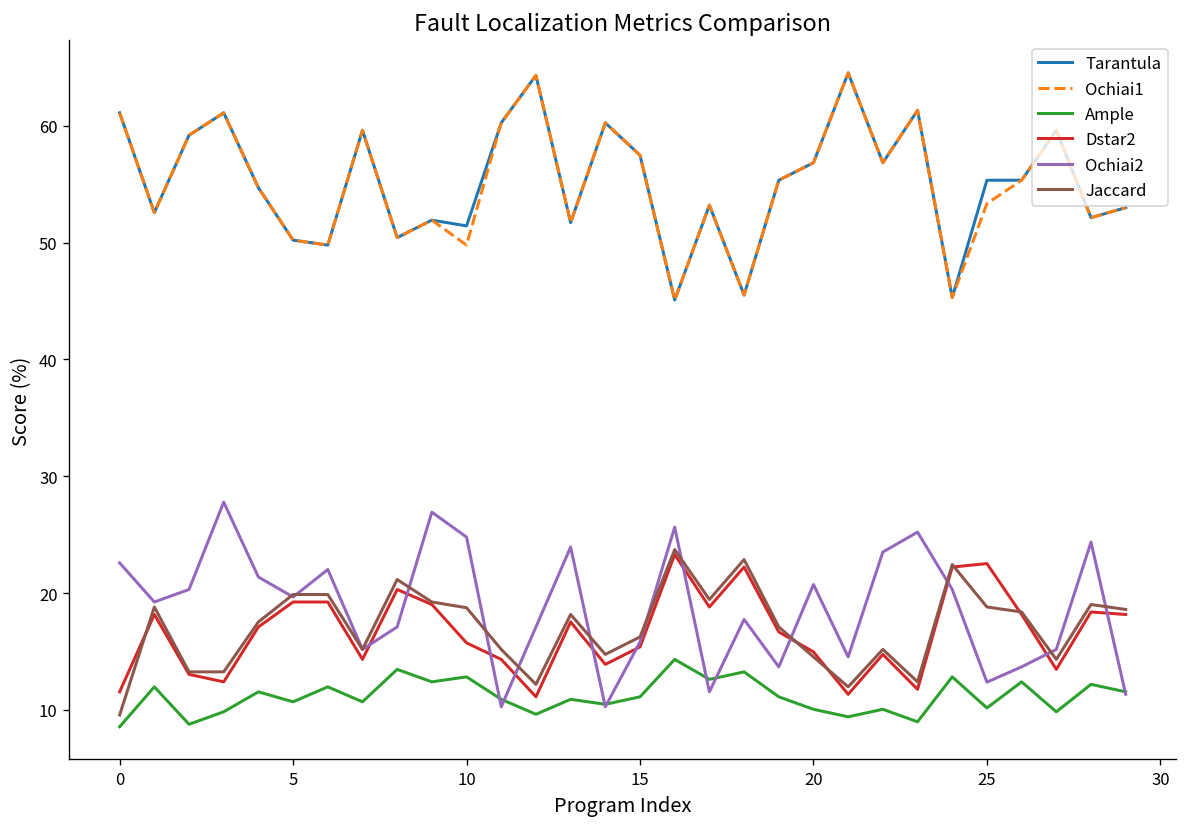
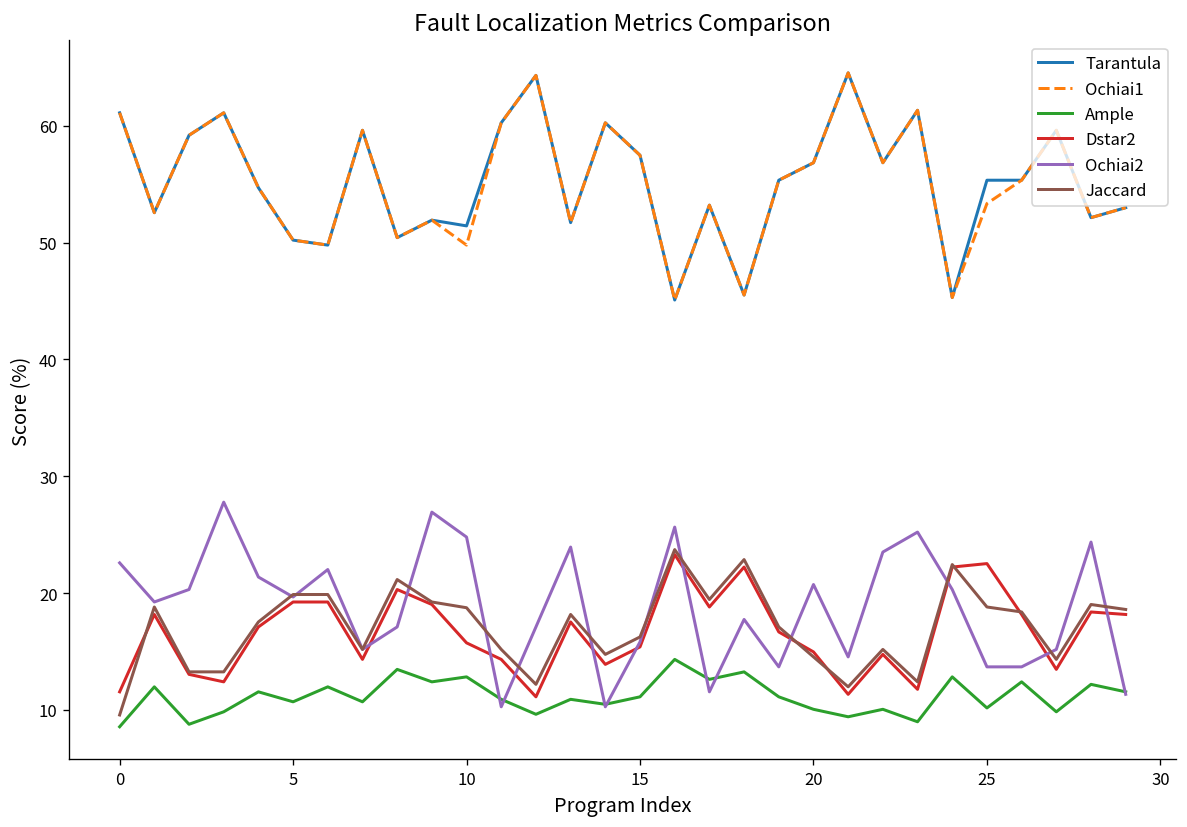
  {
    "Tarantula": {
      "10": 51,
      "25": 55
    },
    "Ochiai1": {
      "10": 50,
      "25": 53
    },
    "Ample": {
      "0": 9,
      "5": 11,
      "10": 13,
      "15": 11,
      "20": 10,
      "25": 10
    },
    "Dstar2": {
      "0": 12,
      "5": 19,
      "10": 16,
      "15": 15,
      "20": 15,
      "25": 23
    },
    "Ochiai2": {
      "0": 23,
      "10": 25,
      "15": 16,
      "20": 21,
-     "25": 12
+     "25": 14
    },
    "Jaccard": {
      "0": 10,
      "10": 19,
      "15": 16,
      "20": 15,
      "25": 19
    }
  }
